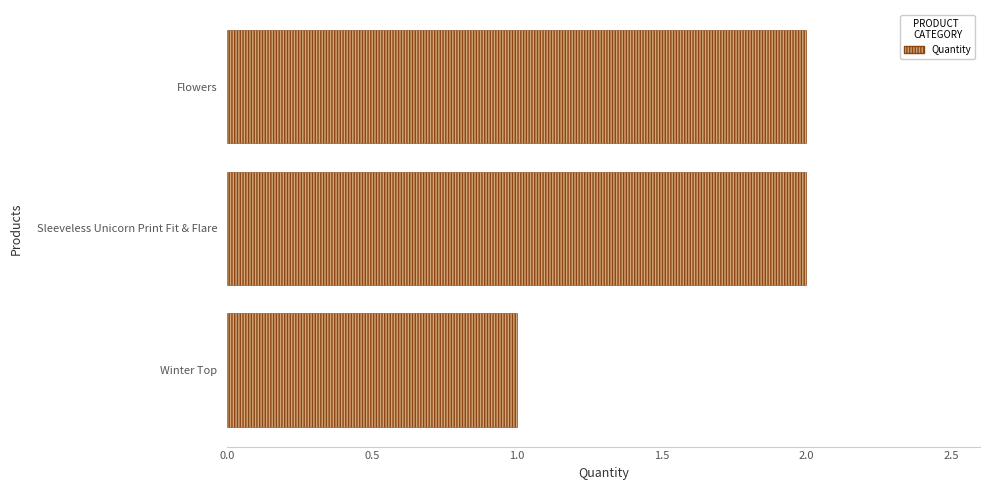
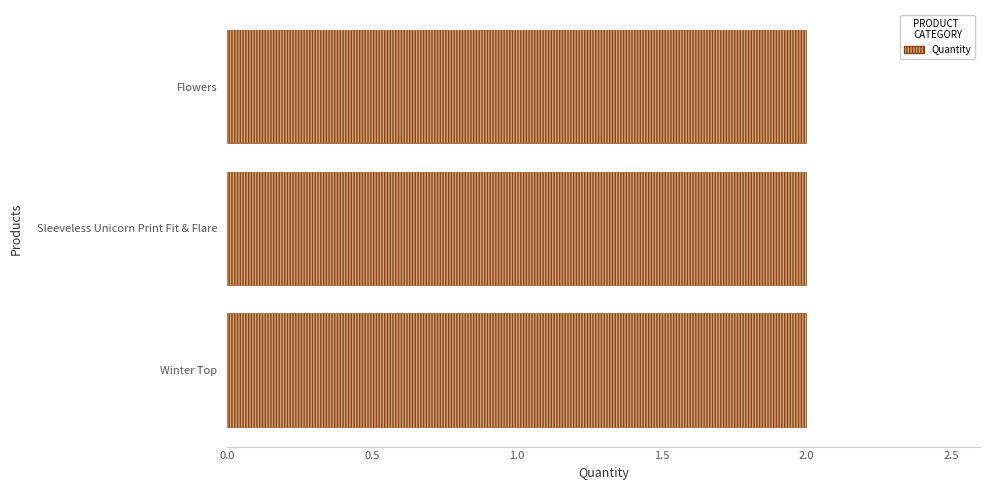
  {
    "Flowers": 2,
    "Sleeveless Unicorn Print Fit & Flare": 2,
-   "Winter Top": 1
+   "Winter Top": 2
  }
